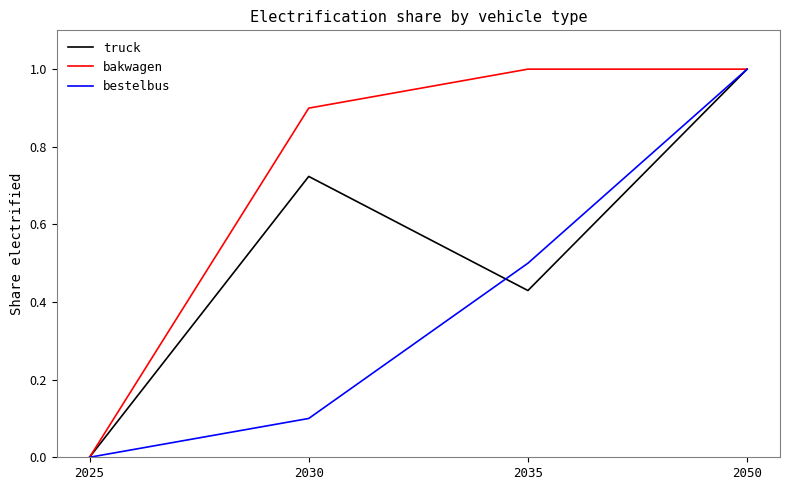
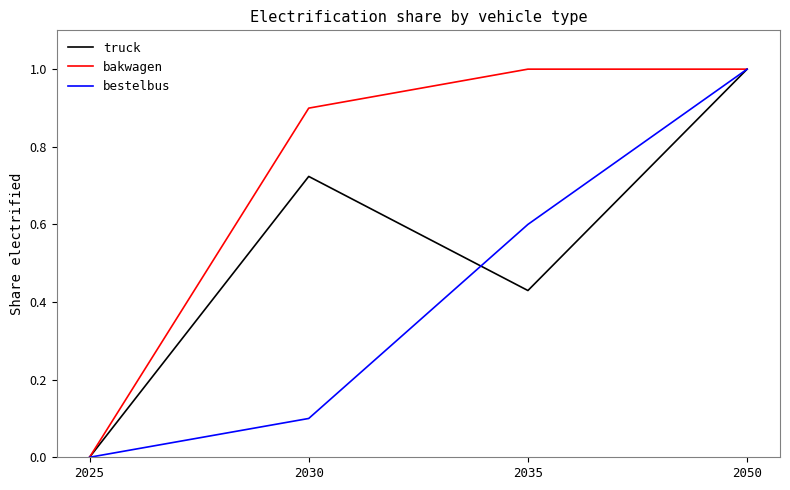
  {
    "truck": {
      "2030": 0.72,
      "2035": 0.43
    },
    "bakwagen": {
      "2030": 0.9,
      "2035": 1.0
    },
    "bestelbus": {
      "2030": 0.1,
-     "2035": 0.5
+     "2035": 0.6
    }
  }
